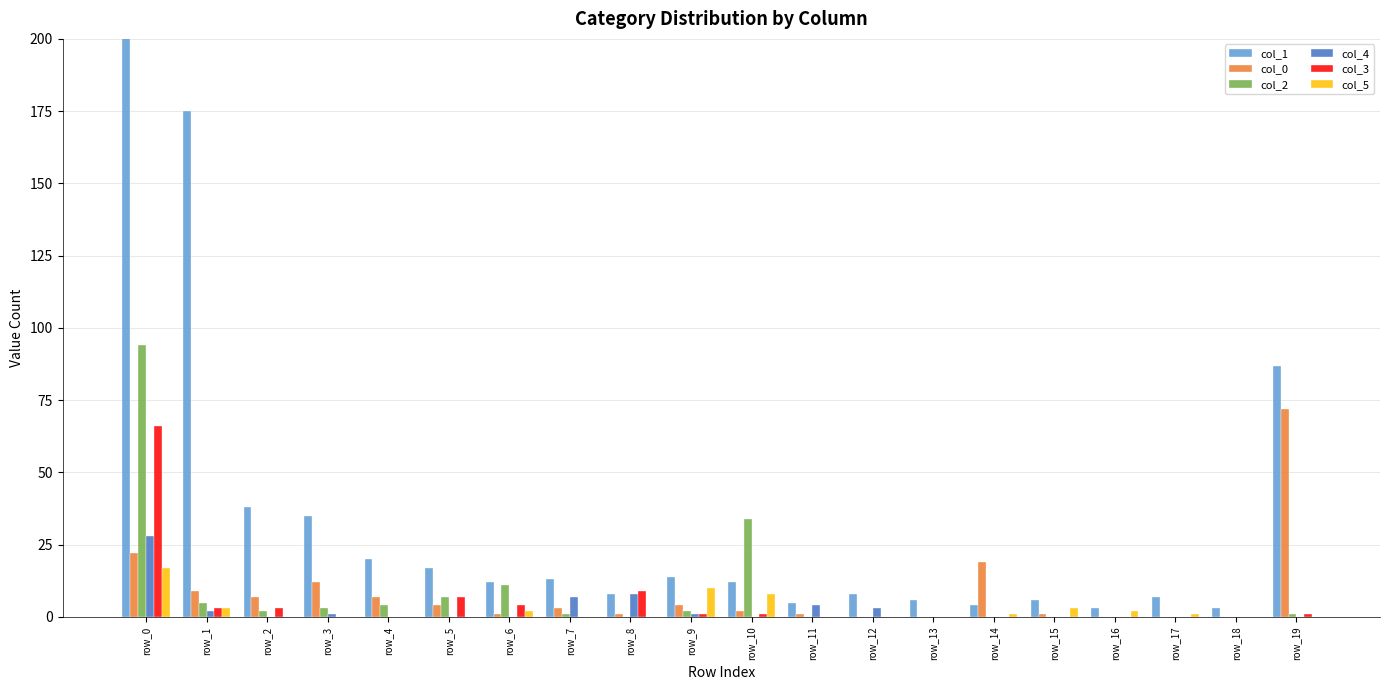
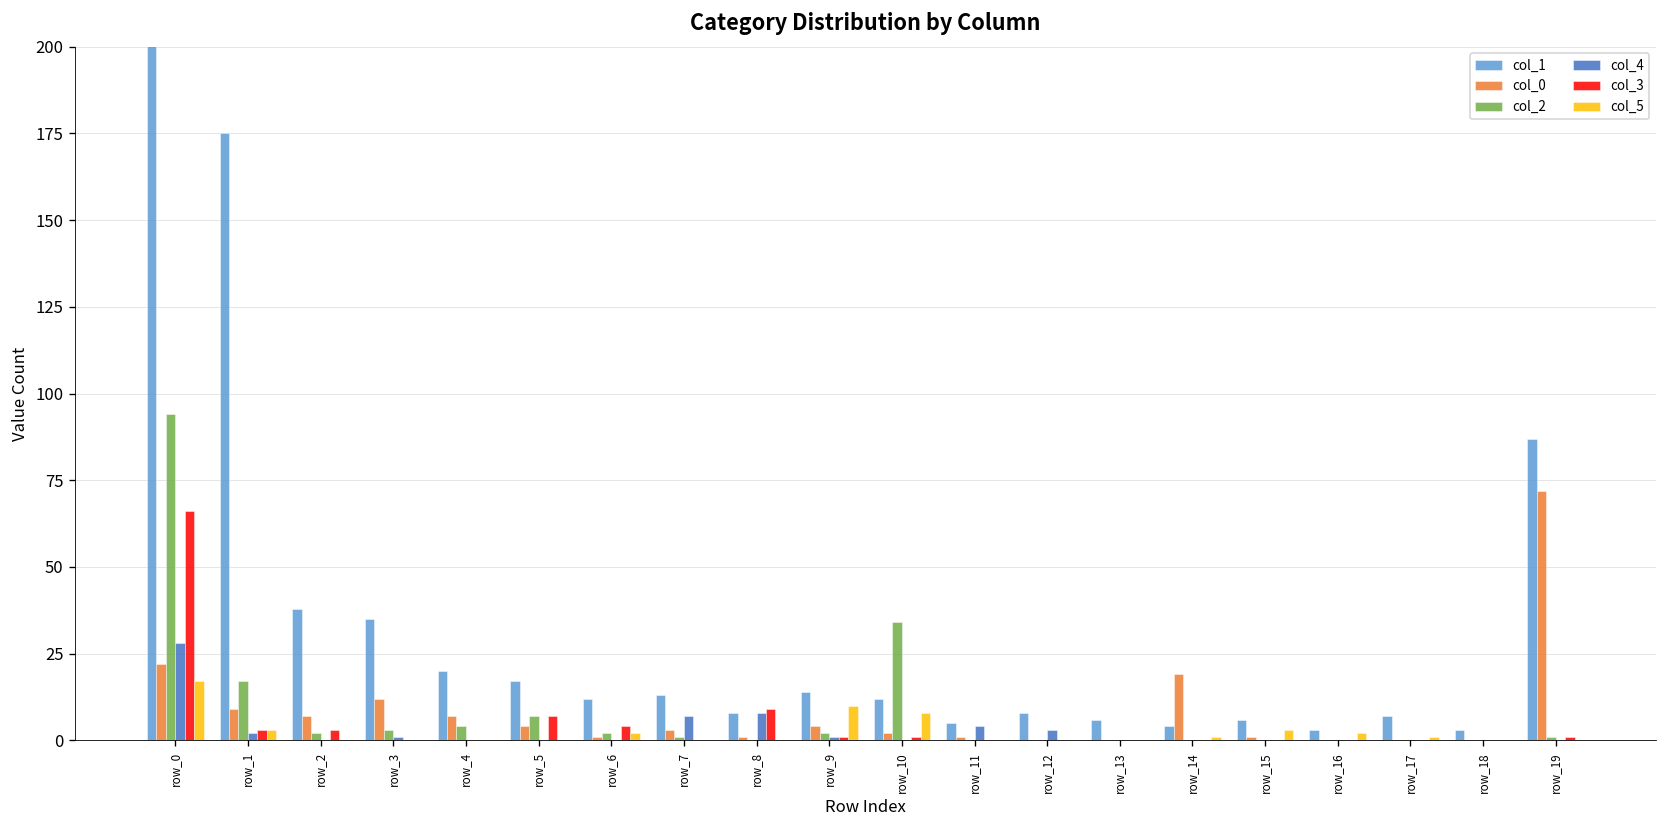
  {
    "col_0": {
      "row_0": 22,
      "row_1": 9,
      "row_2": 7,
      "row_3": 12,
      "row_4": 7,
      "row_5": 4,
      "row_6": 1,
      "row_7": 3,
      "row_8": 1,
      "row_9": 4,
      "row_10": 2,
      "row_11": 1,
      "row_12": 0,
      "row_13": 0,
      "row_14": 19,
      "row_15": 1,
      "row_16": 0,
      "row_17": 0,
      "row_18": 0,
      "row_19": 72
    },
    "col_2": {
      "row_0": 94,
-     "row_1": 5,
+     "row_1": 17,
      "row_2": 2,
      "row_3": 3,
      "row_4": 4,
      "row_5": 7,
-     "row_6": 11,
+     "row_6": 2,
      "row_7": 1,
      "row_8": 0,
      "row_9": 2,
      "row_10": 34,
      "row_11": 0,
      "row_12": 0,
      "row_13": 0,
      "row_14": 0,
      "row_15": 0,
      "row_16": 0,
      "row_17": 0,
      "row_18": 0,
      "row_19": 1
    },
    "col_3": {
      "row_0": 66,
      "row_1": 3,
      "row_2": 3,
      "row_3": 0,
      "row_4": 0,
      "row_5": 7,
      "row_6": 4,
      "row_7": 0,
      "row_8": 9,
      "row_9": 1,
      "row_10": 1,
      "row_11": 0,
      "row_12": 0,
      "row_13": 0,
      "row_14": 0,
      "row_15": 0,
      "row_16": 0,
      "row_17": 0,
      "row_18": 0,
      "row_19": 1
    },
    "col_5": {
      "row_0": 17,
      "row_1": 3,
      "row_2": 0,
      "row_3": 0,
      "row_4": 0,
      "row_5": 0,
      "row_6": 2,
      "row_7": 0,
      "row_8": 0,
      "row_9": 10,
      "row_10": 8,
      "row_11": 0,
      "row_12": 0,
      "row_13": 0,
      "row_14": 1,
      "row_15": 3,
      "row_16": 2,
      "row_17": 1,
      "row_18": 0,
      "row_19": 0
    }
  }
